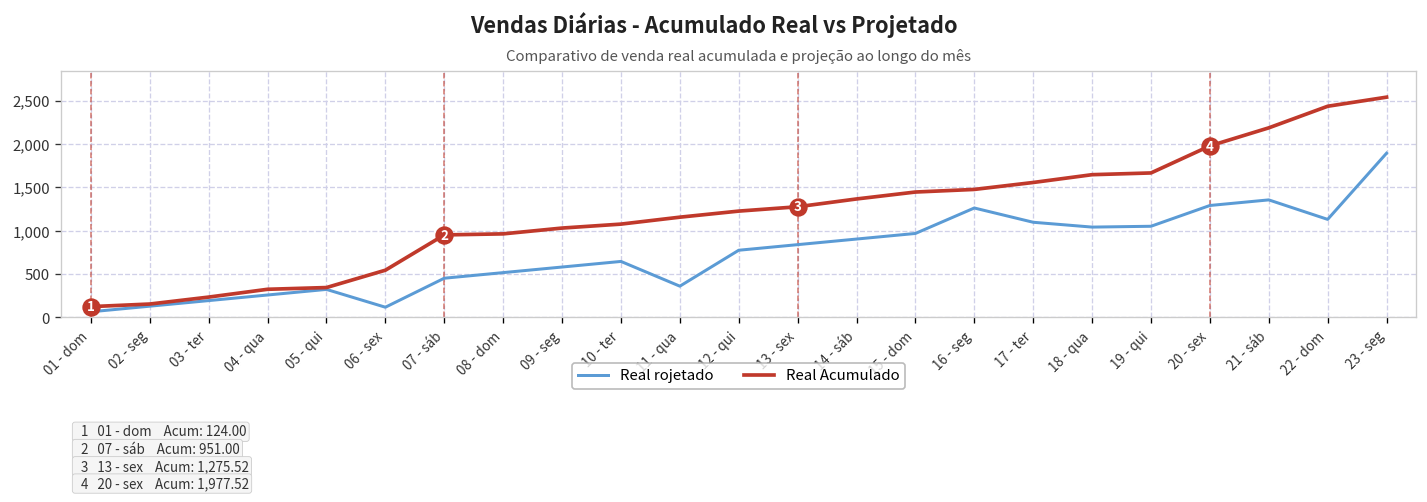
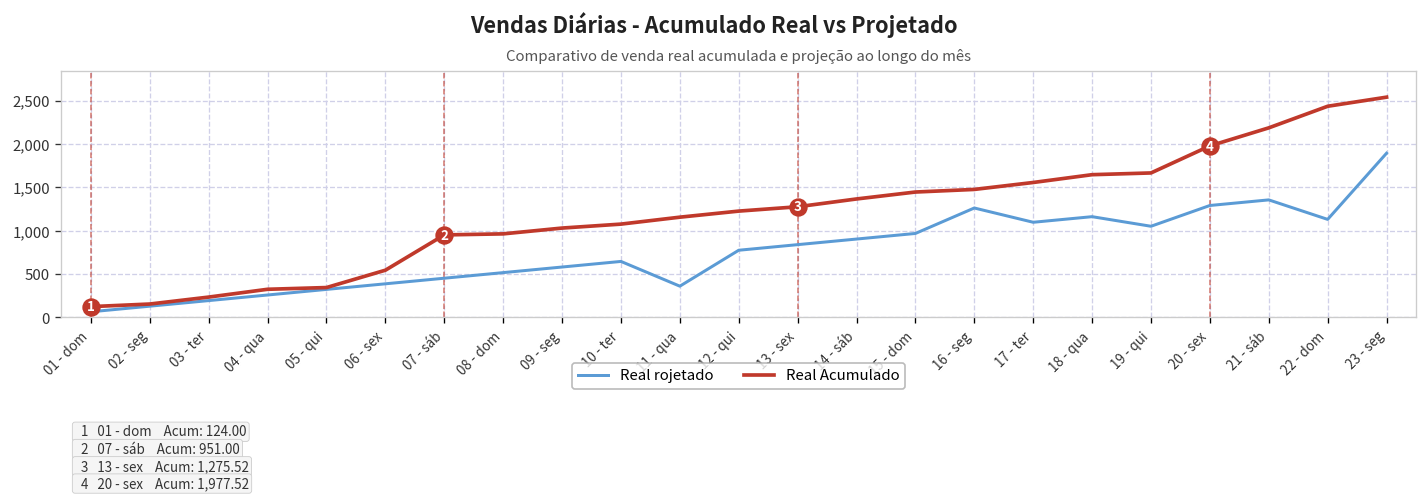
  {
    "Real rojetado": {
      "03 - ter": "200",
      "04 - qua": "300",
-     "06 - sex": "100",
+     "06 - sex": "400",
      "07 - sáb": "500",
      "08 - dom": "500",
      "09 - seg": "600",
      "10 - ter": "600",
      "11 - qua": "400",
      "12 - qui": "800",
      "13 - sex": "800",
      "14 - sáb": "900",
      "15 - dom": "1,000",
      "16 - seg": "1,300",
      "17 - ter": "1,100",
-     "18 - qua": "1,000",
+     "18 - qua": "1,200",
      "19 - qui": "1,100",
      "20 - sex": "1,300",
      "21 - sáb": "1,400",
      "22 - dom": "1,100",
      "23 - seg": "1,900"
    }
  }
